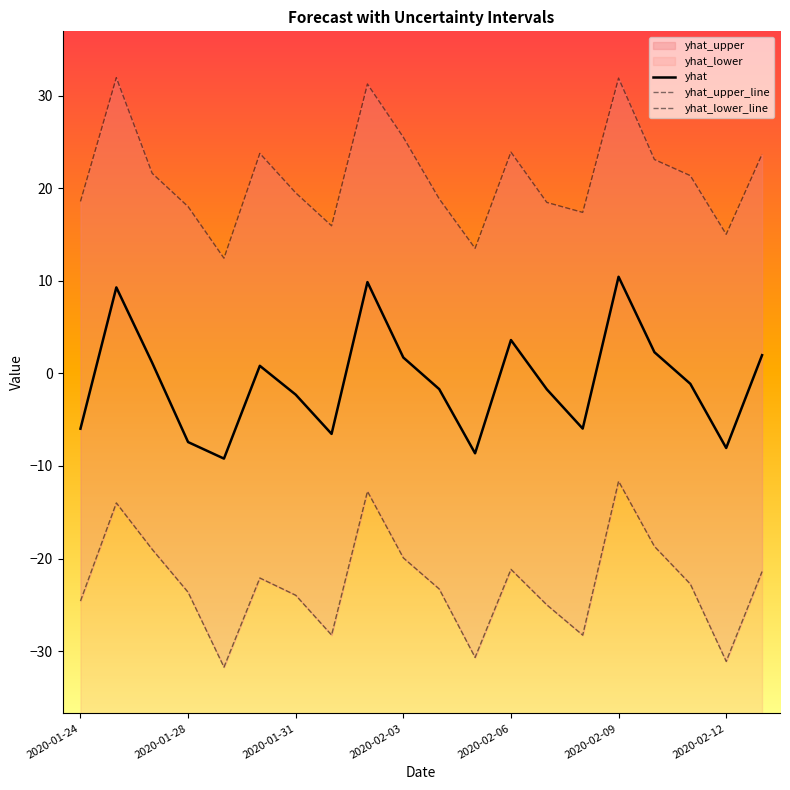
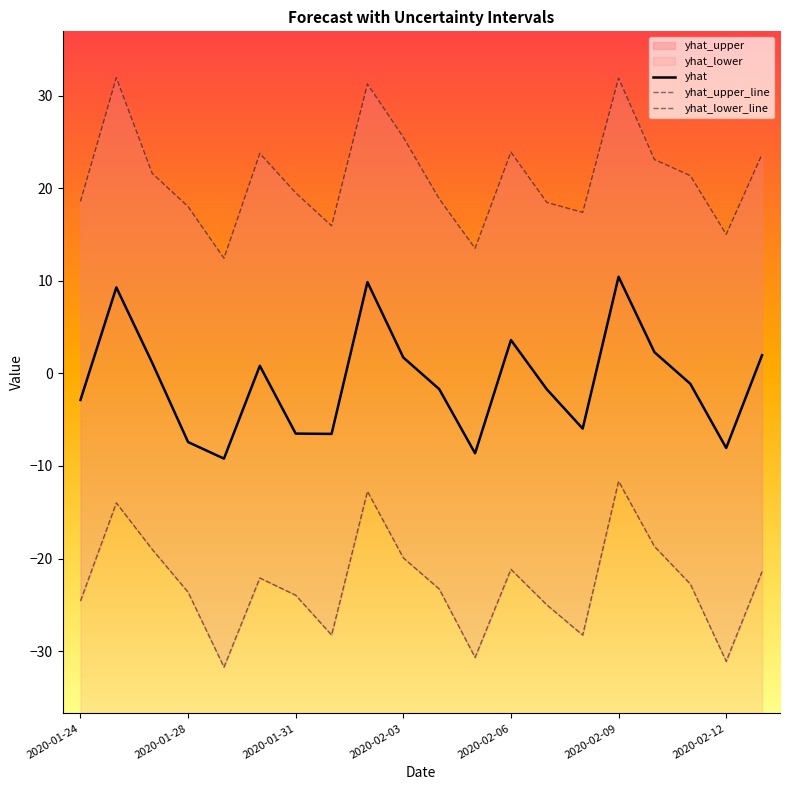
  {
    "yhat": {
-     "2020-01-24": -6,
+     "2020-01-24": -3,
      "2020-01-28": -7,
-     "2020-01-31": -2,
+     "2020-01-31": -7,
      "2020-02-03": 2,
      "2020-02-06": 4,
      "2020-02-09": 10,
      "2020-02-12": -8
    }
  }
